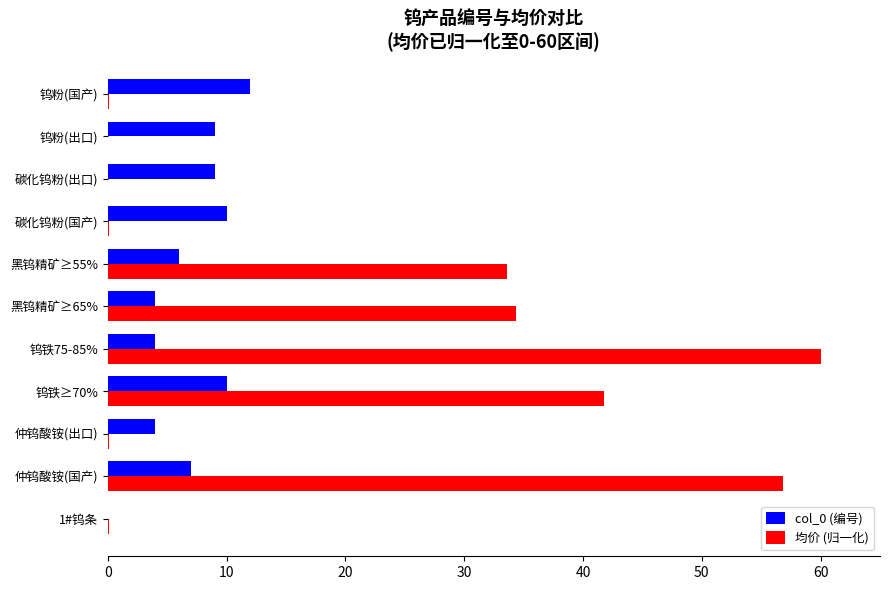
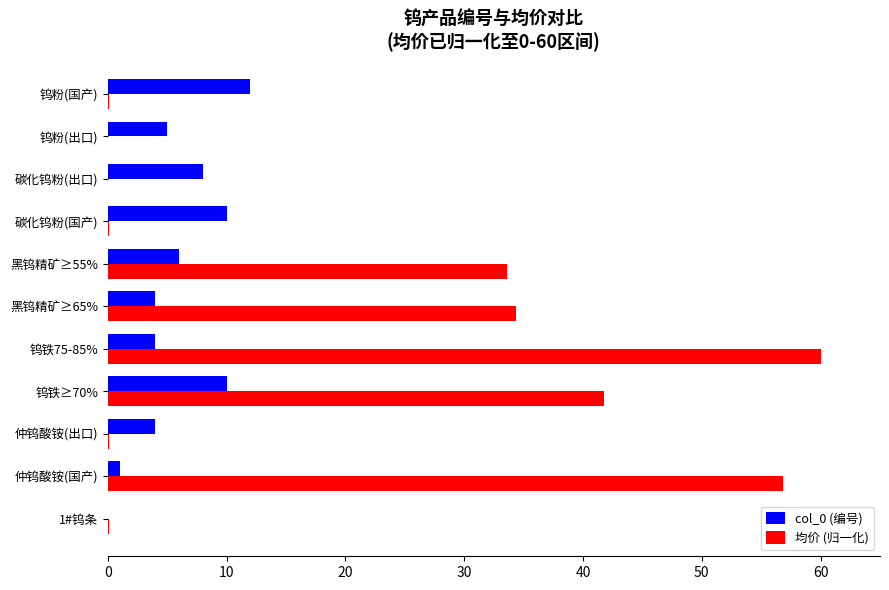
  {
    "col_0 (编号)": {
      "钨粉(国产)": 12,
-     "钨粉(出口)": 9,
-     "碳化钨粉(出口)": 9,
+     "钨粉(出口)": 5,
+     "碳化钨粉(出口)": 8,
      "碳化钨粉(国产)": 10,
      "黑钨精矿≥55%": 6,
      "黑钨精矿≥65%": 4,
      "钨铁75-85%": 4,
      "钨铁≥70%": 10,
      "仲钨酸铵(出口)": 4,
-     "仲钨酸铵(国产)": 7,
+     "仲钨酸铵(国产)": 1,
      "1#钨条": 0
    },
    "均价 (归一化)": {
      "黑钨精矿≥55%": 33.6,
      "黑钨精矿≥65%": 34.4,
      "钨铁75-85%": 60,
      "钨铁≥70%": 41.8,
      "仲钨酸铵(国产)": 57
    }
  }
